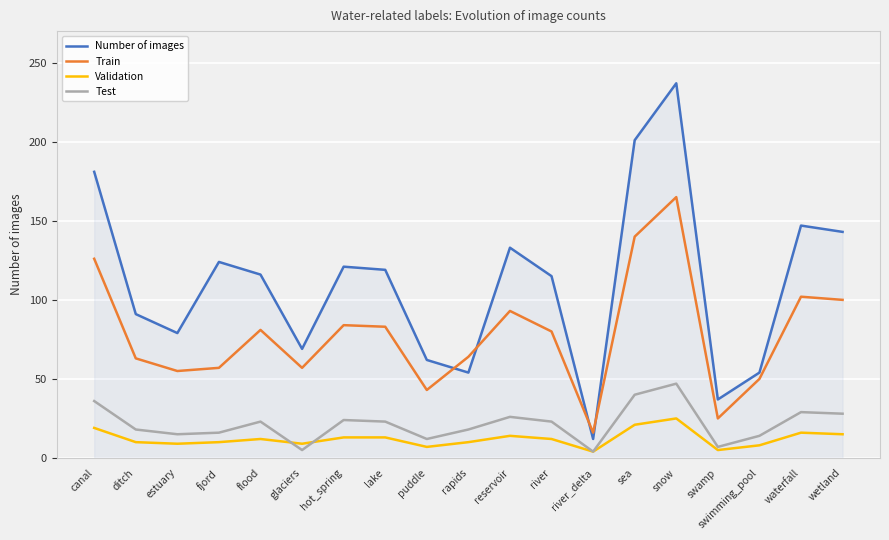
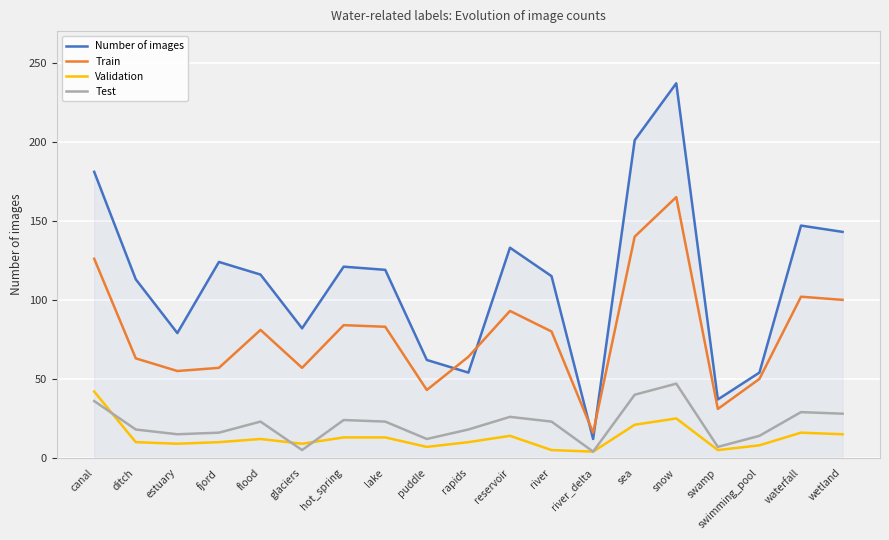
  {
    "Number of images": {
      "canal": 181,
-     "ditch": 91,
+     "ditch": 113,
      "estuary": 79,
      "fjord": 124,
      "flood": 116,
-     "glaciers": 69,
+     "glaciers": 82,
      "hot_spring": 121,
      "lake": 119,
      "puddle": 62,
      "rapids": 54,
      "reservoir": 133,
      "river": 115,
      "river_delta": 12,
      "sea": 201,
      "snow": 237,
      "swamp": 37,
      "swimming_pool": 54,
      "waterfall": 147,
      "wetland": 143
    },
    "Train": {
      "canal": 126,
      "ditch": 63,
      "estuary": 55,
      "fjord": 57,
      "flood": 81,
      "glaciers": 57,
      "hot_spring": 84,
      "lake": 83,
      "puddle": 43,
      "rapids": 64,
      "reservoir": 93,
      "river": 80,
      "river_delta": 16,
      "sea": 140,
      "snow": 165,
-     "swamp": 25,
+     "swamp": 31,
      "swimming_pool": 50,
      "waterfall": 102,
      "wetland": 100
    },
    "Validation": {
-     "canal": 19,
+     "canal": 42,
      "ditch": 10,
      "estuary": 9,
      "fjord": 10,
      "flood": 12,
      "glaciers": 9,
      "hot_spring": 13,
      "lake": 13,
      "puddle": 7,
      "rapids": 10,
      "reservoir": 14,
-     "river": 12,
+     "river": 5,
      "sea": 21,
      "snow": 25,
      "swamp": 5,
      "swimming_pool": 8,
      "waterfall": 16,
      "wetland": 15
    },
    "Test": {
      "canal": 36,
      "ditch": 18,
      "estuary": 15,
      "fjord": 16,
      "flood": 23,
      "glaciers": 5,
      "hot_spring": 24,
      "lake": 23,
      "puddle": 12,
      "rapids": 18,
      "reservoir": 26,
      "river": 23,
      "sea": 40,
      "snow": 47,
      "swamp": 7,
      "swimming_pool": 14,
      "waterfall": 29,
      "wetland": 28
    }
  }
